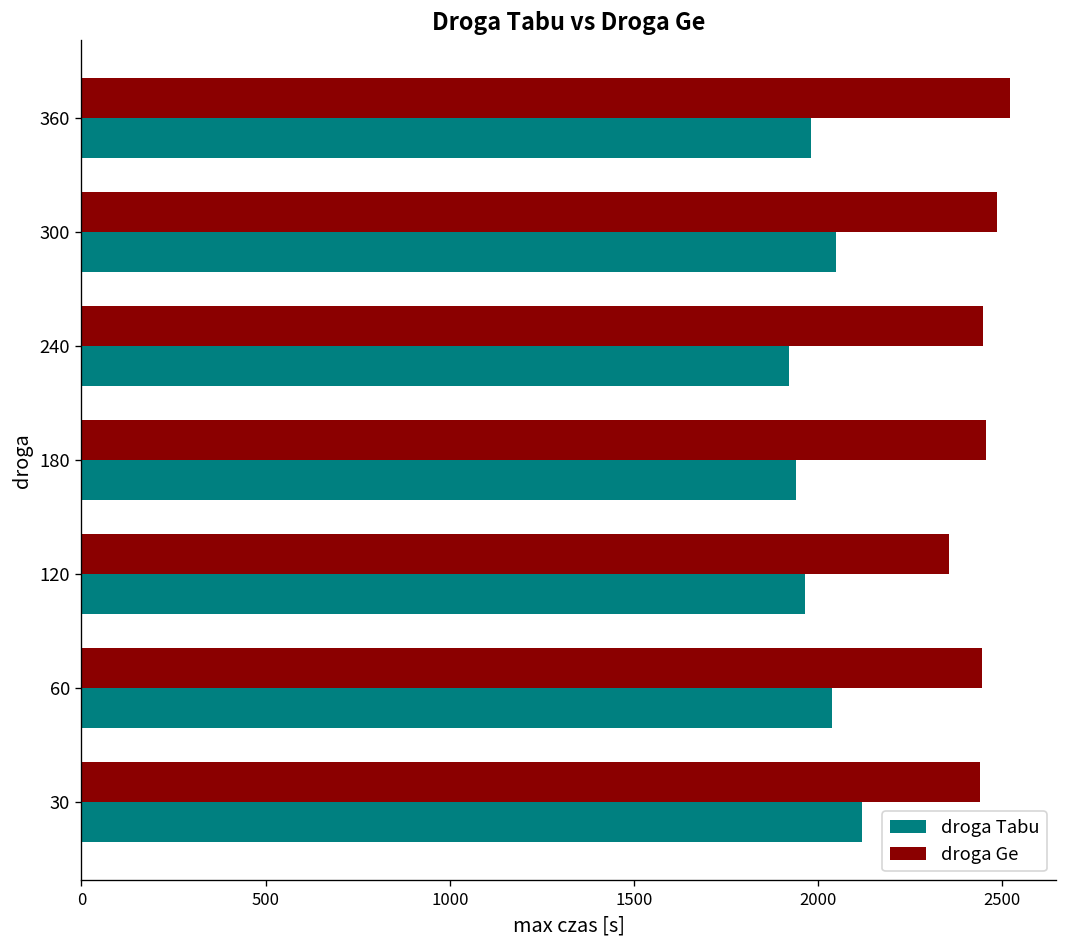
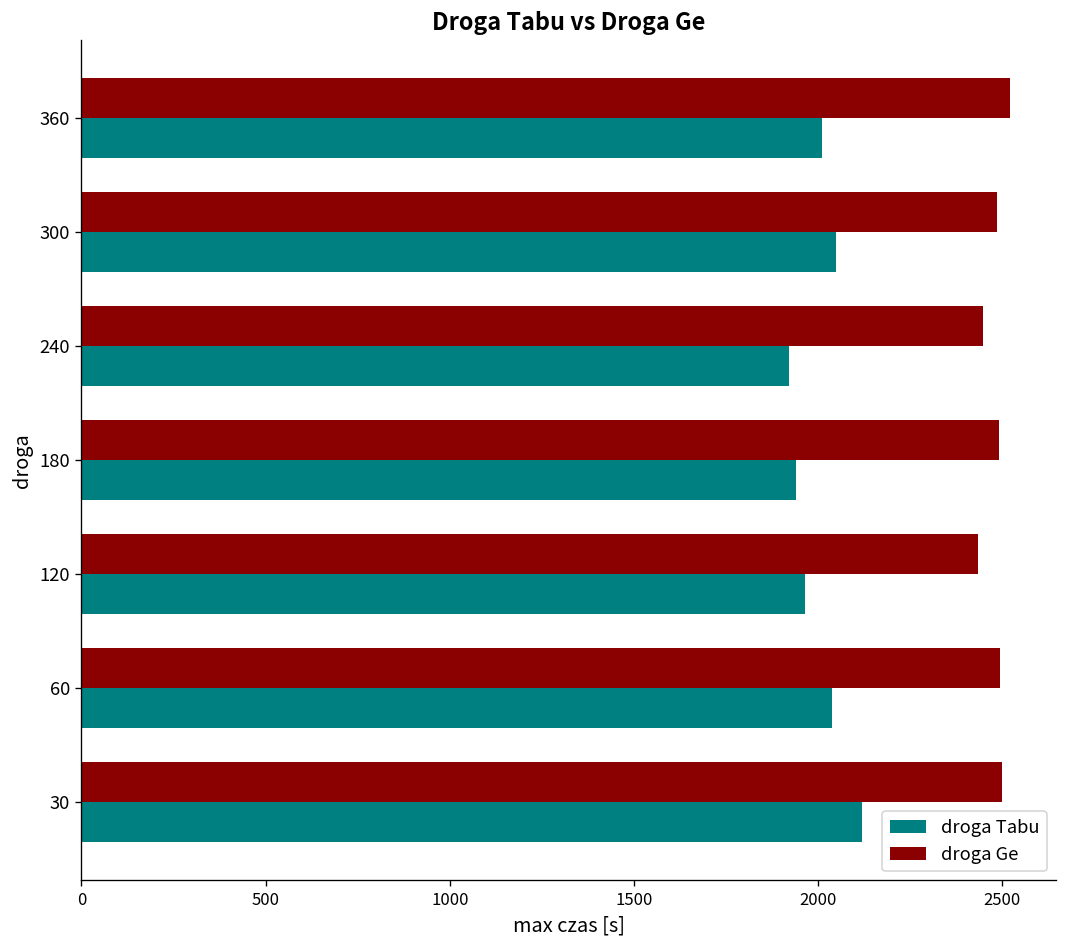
  {
    "droga Tabu": {
-     "360": 1980,
+     "360": 2010,
      "300": 2050,
      "240": 1920,
      "180": 1940,
      "120": 1970,
      "60": 2040,
      "30": 2120
    },
    "droga Ge": {
      "360": 2520,
      "300": 2490,
      "240": 2450,
-     "180": 2460,
-     "120": 2360,
-     "60": 2450,
-     "30": 2440
+     "180": 2490,
+     "120": 2440,
+     "60": 2490,
+     "30": 2500
    }
  }
